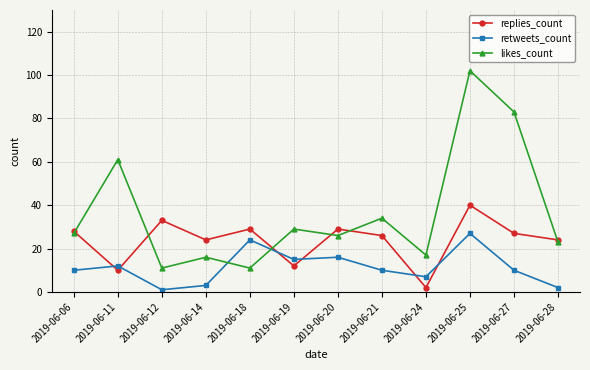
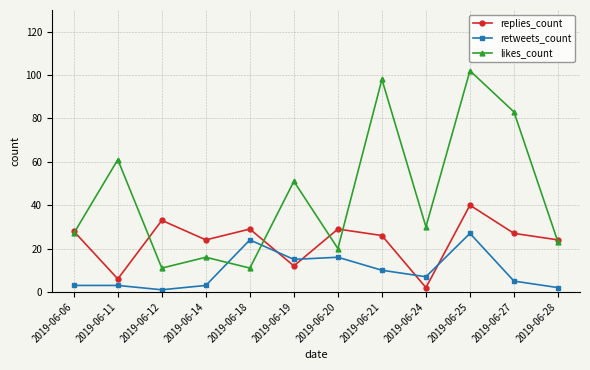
  {
    "replies_count": {
-     "2019-06-11": 10,
+     "2019-06-11": 6,
      "2019-06-12": 33,
      "2019-06-14": 24,
      "2019-06-18": 29,
      "2019-06-19": 12,
      "2019-06-20": 29,
      "2019-06-21": 26,
      "2019-06-24": 2,
      "2019-06-25": 40,
      "2019-06-27": 27
    },
    "retweets_count": {
-     "2019-06-06": 10,
-     "2019-06-11": 12,
+     "2019-06-06": 3,
+     "2019-06-11": 3,
      "2019-06-12": 1,
      "2019-06-14": 3,
      "2019-06-18": 24,
      "2019-06-19": 15,
      "2019-06-20": 16,
      "2019-06-21": 10,
      "2019-06-24": 7,
      "2019-06-25": 27,
-     "2019-06-27": 10,
+     "2019-06-27": 5,
      "2019-06-28": 2
    },
    "likes_count": {
      "2019-06-11": 61,
      "2019-06-12": 11,
      "2019-06-14": 16,
      "2019-06-18": 11,
-     "2019-06-19": 29,
-     "2019-06-20": 26,
-     "2019-06-21": 34,
-     "2019-06-24": 17,
+     "2019-06-19": 51,
+     "2019-06-20": 20,
+     "2019-06-21": 98,
+     "2019-06-24": 30,
      "2019-06-25": 102,
      "2019-06-27": 83
    }
  }
